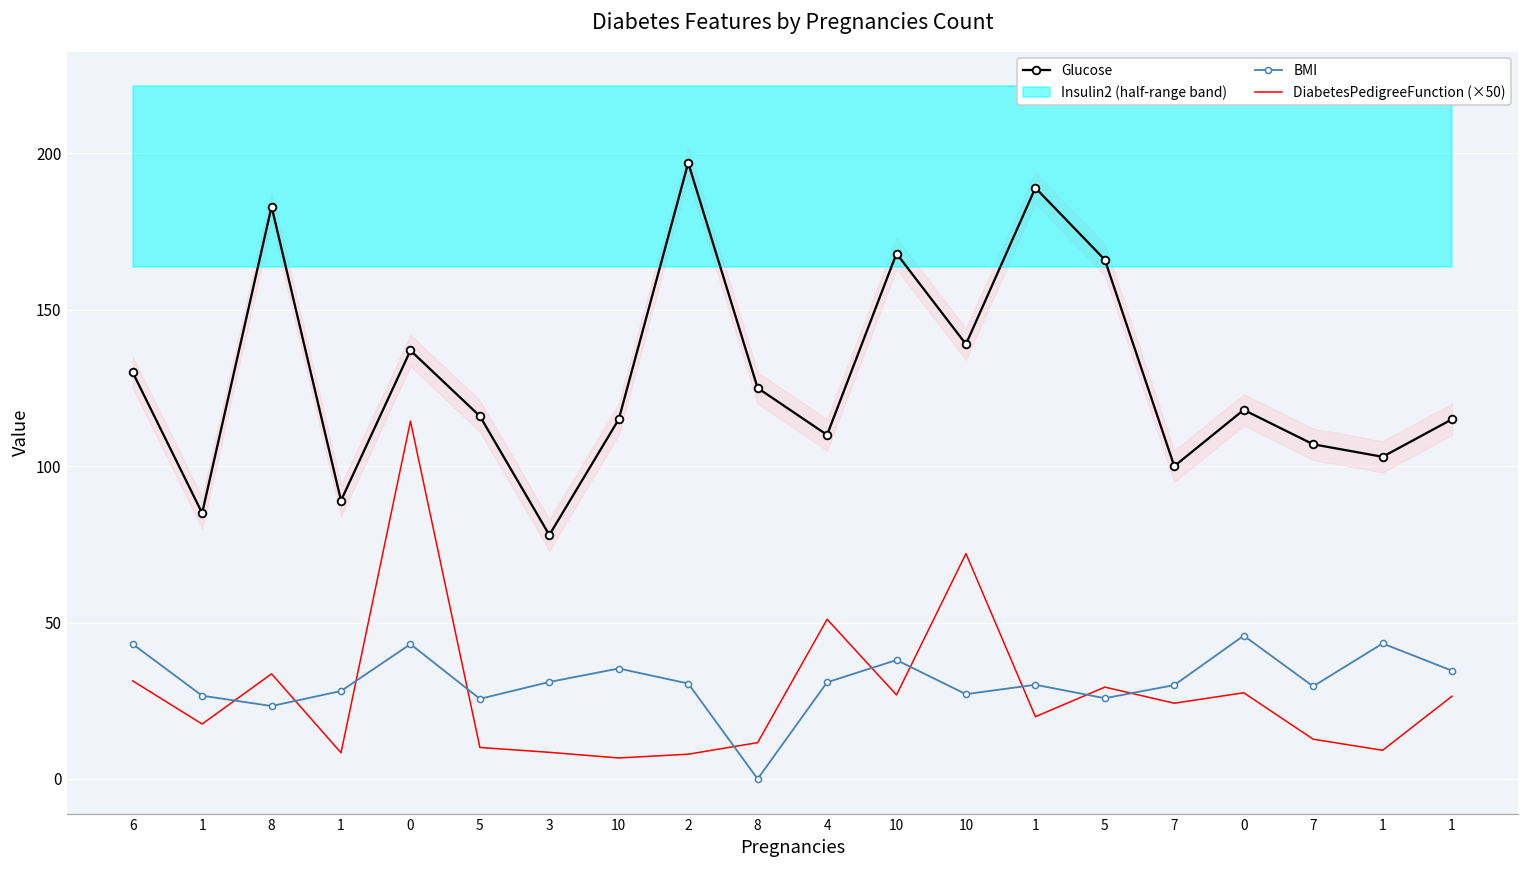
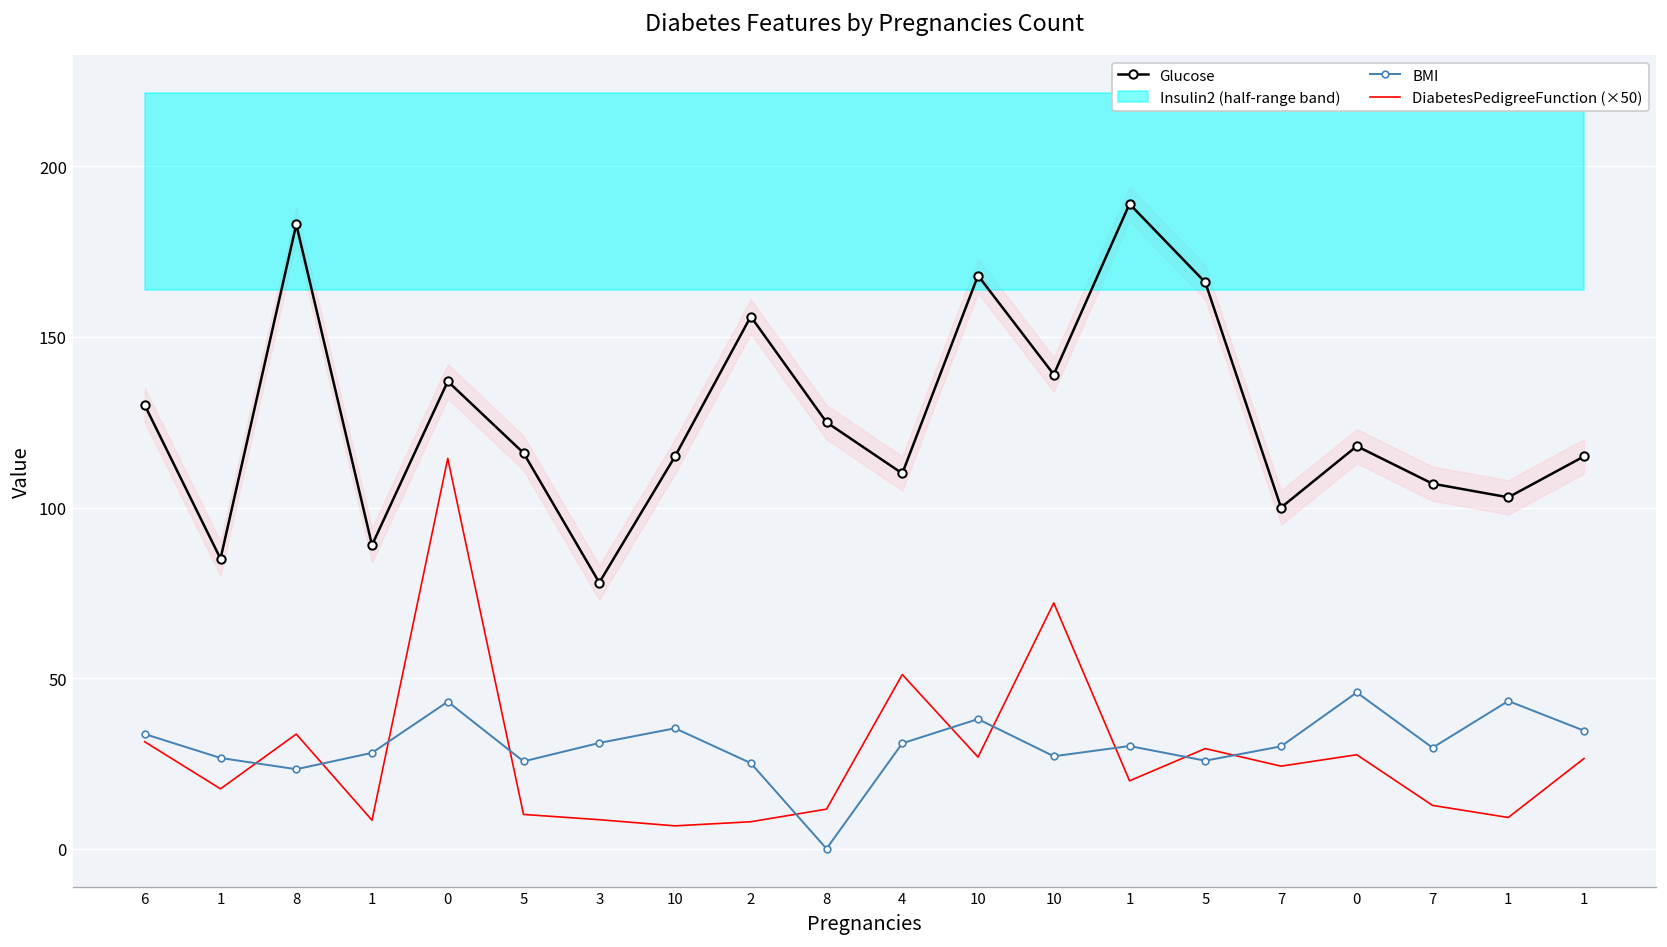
  {
    "Glucose": {
      "6": 130,
      "3": 78,
-     "2": 197,
+     "2": 156,
      "4": 110
    },
    "Insulin2 (half-range band)": {
      "6": 222,
      "3": 222,
      "2": 222,
      "4": 222
    },
    "BMI": {
-     "6": 43,
+     "6": 34,
      "3": 31,
-     "2": 31,
+     "2": 25,
      "4": 31
    },
    "DiabetesPedigreeFunction (×50)": {
      "6": 31,
      "3": 9,
      "2": 8,
      "4": 51
    }
  }
